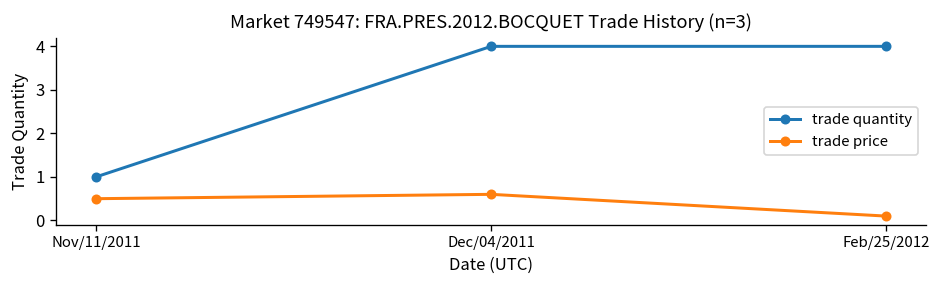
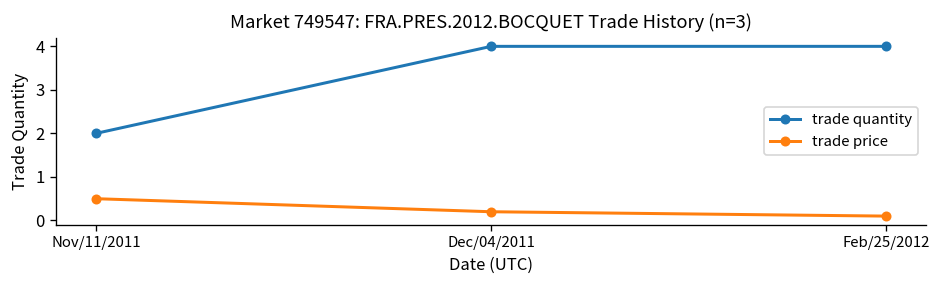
  {
    "trade quantity": {
-     "Nov/11/2011": 1,
+     "Nov/11/2011": 2,
      "Dec/04/2011": 4,
      "Feb/25/2012": 4
    },
    "trade price": {
      "Nov/11/2011": 0.5,
-     "Dec/04/2011": 0.6,
+     "Dec/04/2011": 0.2,
      "Feb/25/2012": 0.1
    }
  }
